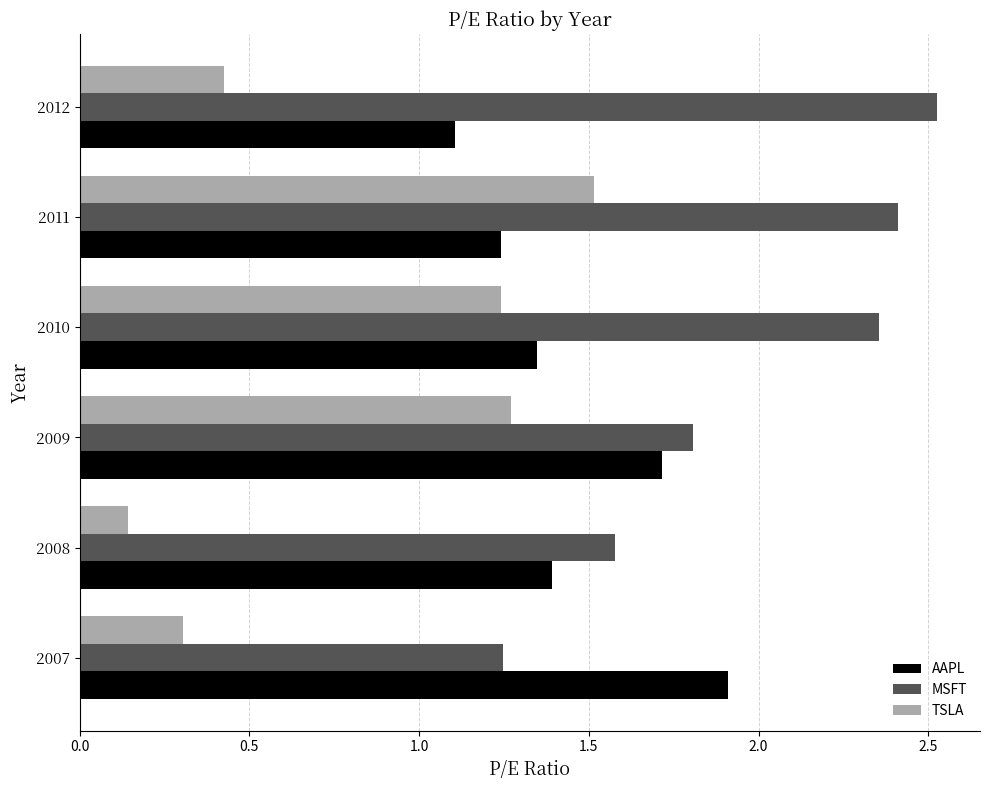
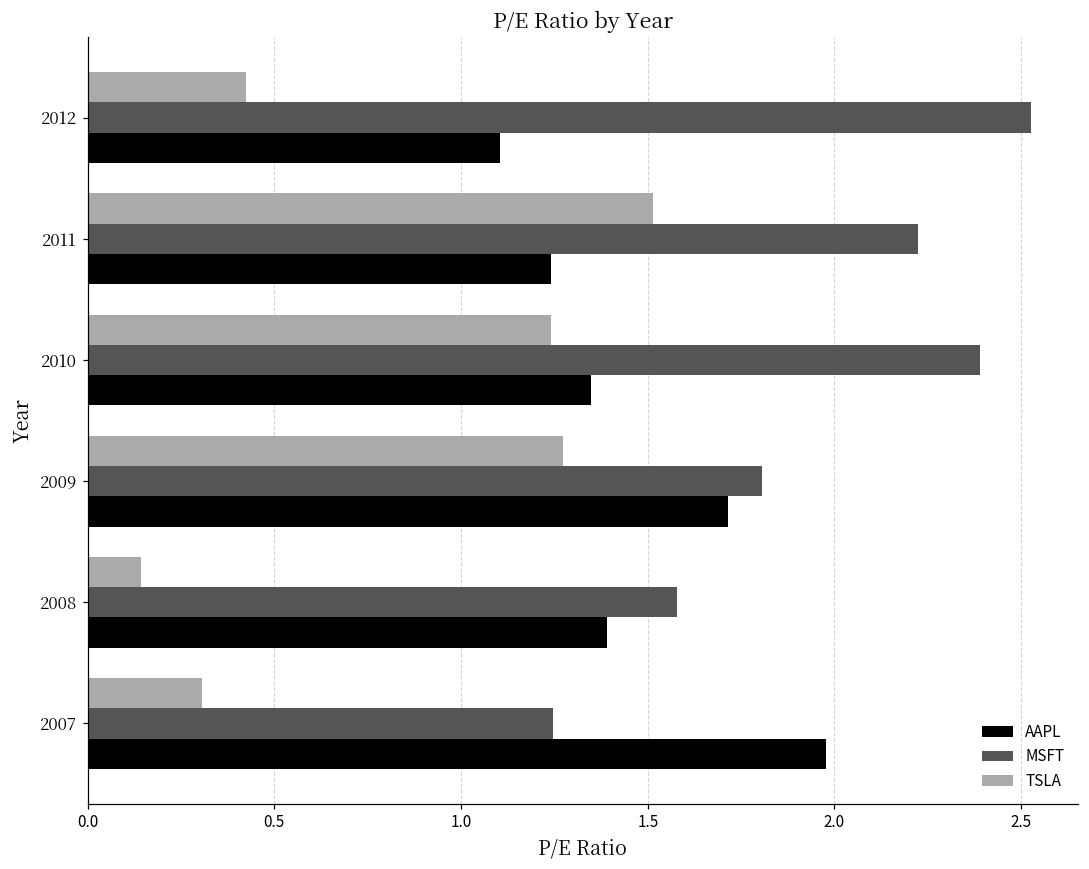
  {
    "AAPL": {
      "2012": 1.10,
      "2011": 1.24,
      "2010": 1.35,
      "2009": 1.72,
      "2008": 1.39,
-     "2007": 1.91
+     "2007": 1.98
    },
    "MSFT": {
      "2012": 2.53,
-     "2011": 2.41,
-     "2010": 2.35,
+     "2011": 2.22,
+     "2010": 2.39,
      "2009": 1.81,
      "2008": 1.58,
      "2007": 1.25
    },
    "TSLA": {
      "2012": 0.42,
      "2011": 1.51,
      "2010": 1.24,
      "2009": 1.27,
      "2008": 0.14,
      "2007": 0.31
    }
  }
